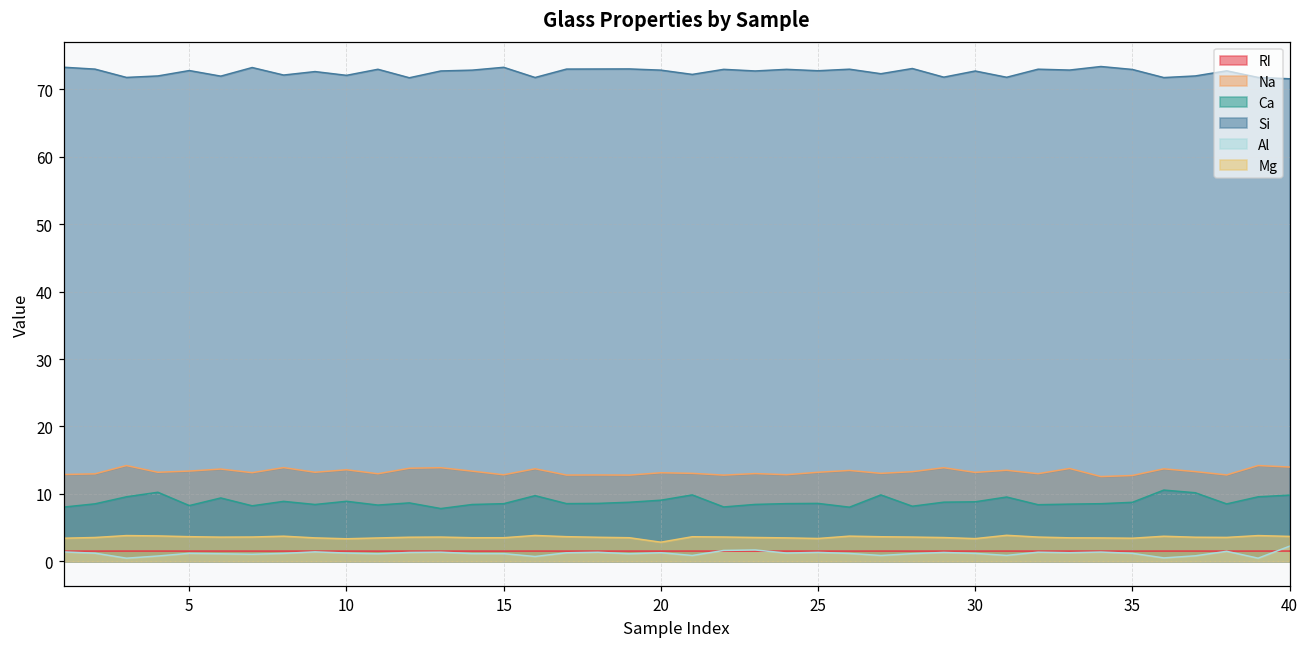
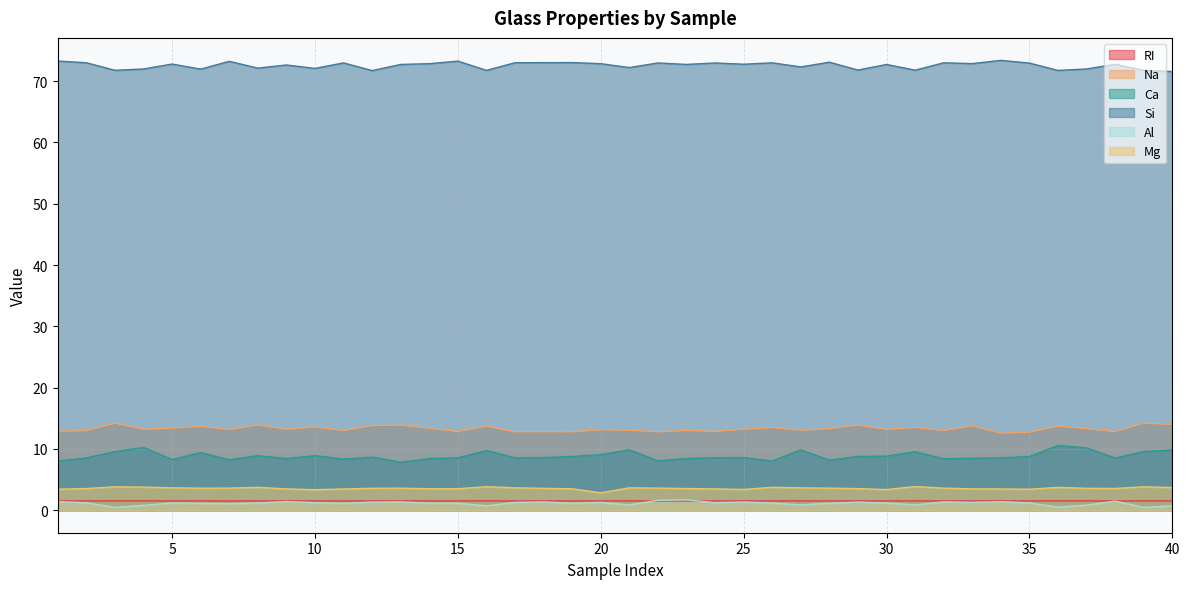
  {
    "RI": {
      "40": 2
    },
    "Al": {
-     "40": 2
+     "40": 1
    }
  }
